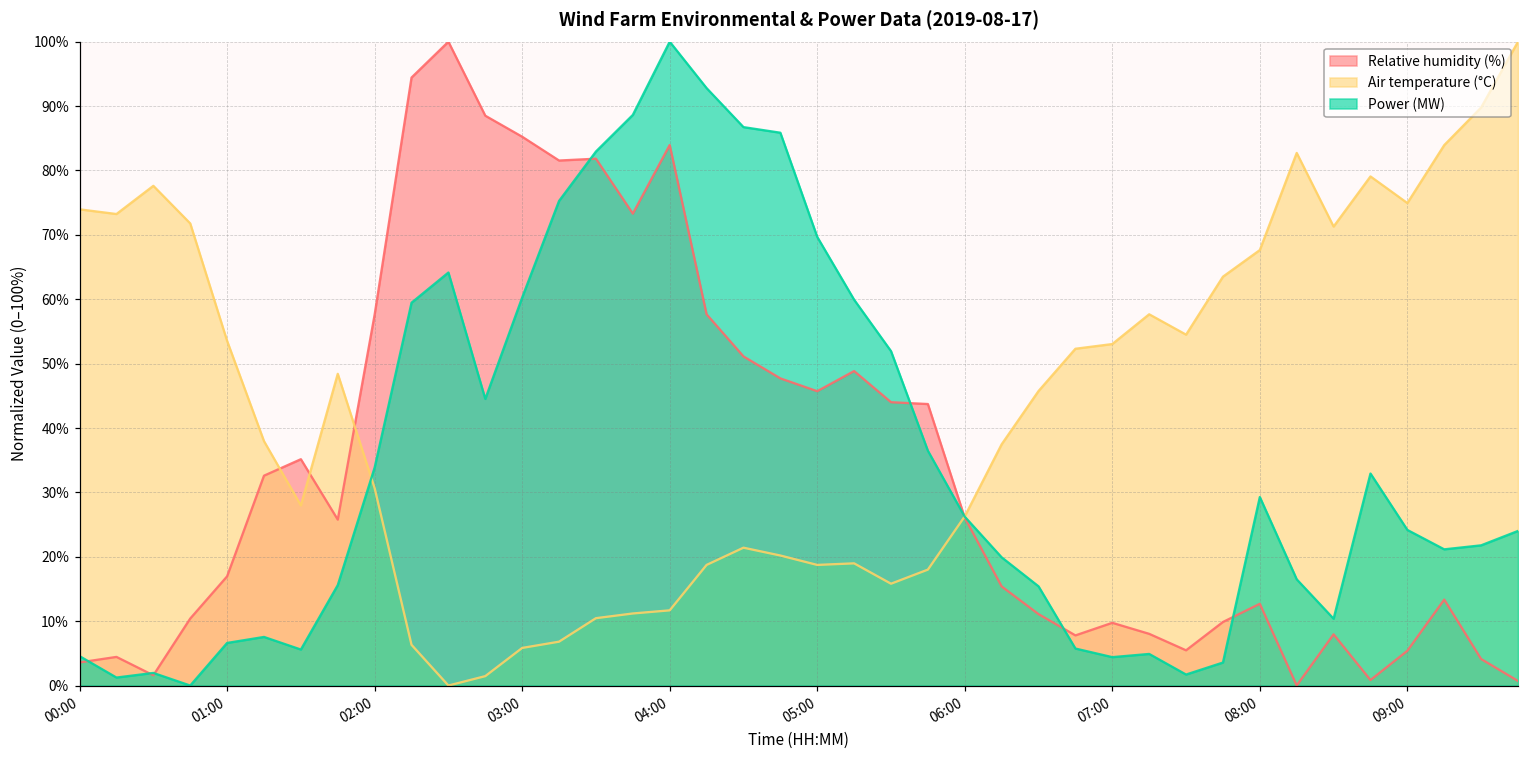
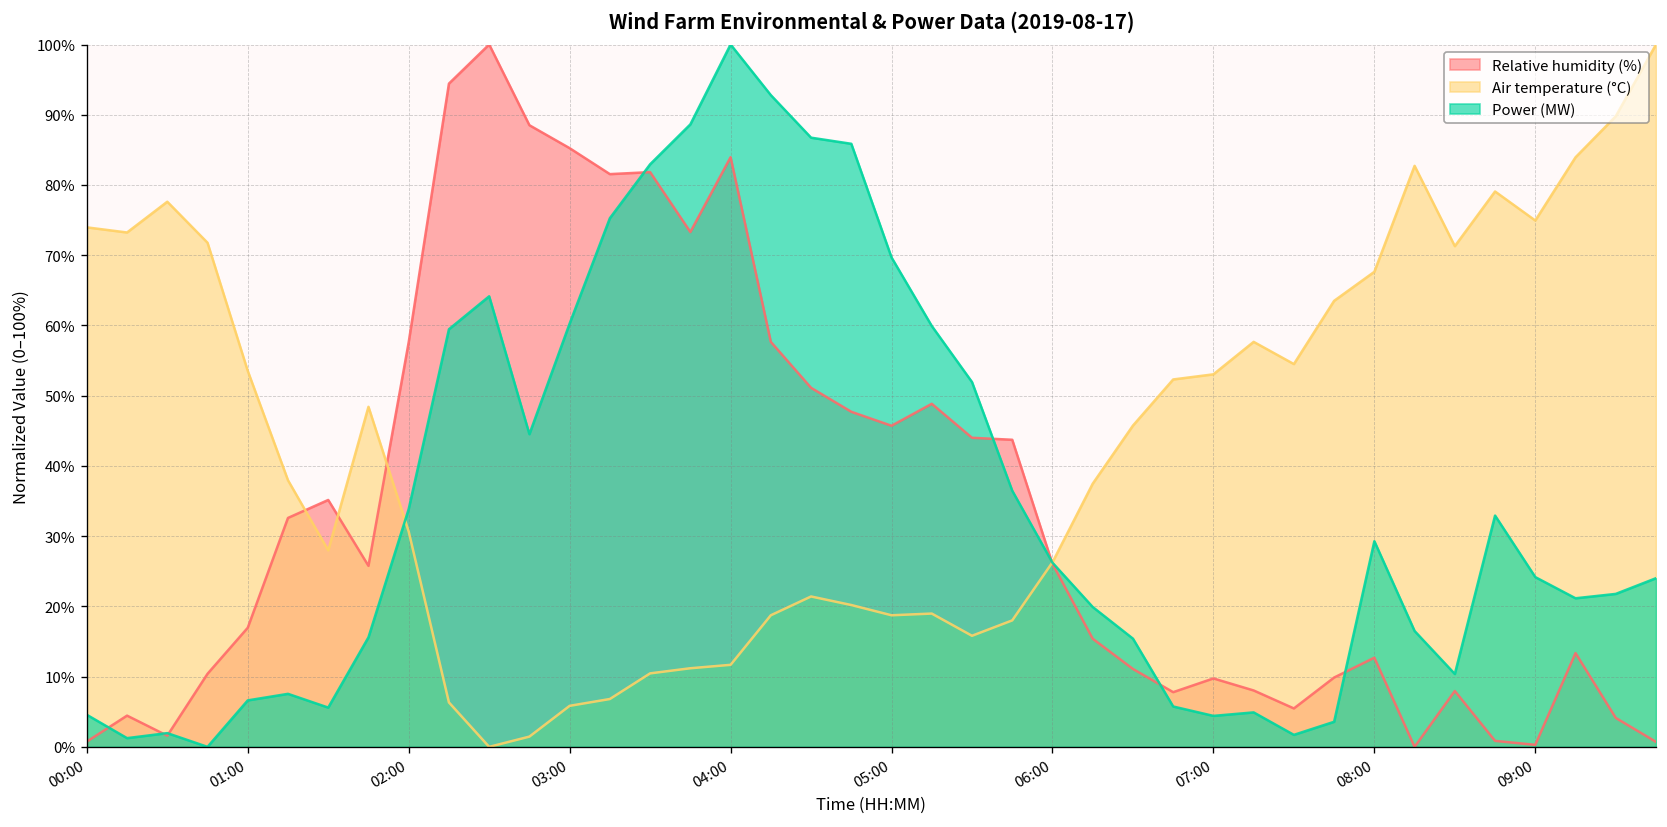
  {
    "Relative humidity (%)": {
-     "00:00": "4%",
+     "00:00": "1%",
      "01:00": "17%",
      "02:00": "58%",
      "03:00": "85%",
      "04:00": "84%",
      "05:00": "46%",
      "07:00": "10%",
      "08:00": "13%",
-     "09:00": "5%"
+     "09:00": "0%"
    },
    "Air temperature (°C)": {
      "00:00": "74%",
      "01:00": "54%",
      "02:00": "31%",
      "03:00": "6%",
      "04:00": "12%",
      "05:00": "19%",
      "07:00": "53%",
      "08:00": "68%",
      "09:00": "75%"
    },
    "Power (MW)": {
      "00:00": "5%",
      "01:00": "7%",
      "02:00": "34%",
      "03:00": "60%",
      "04:00": "100%",
      "05:00": "70%",
      "07:00": "4%",
      "08:00": "29%",
      "09:00": "24%"
    }
  }
